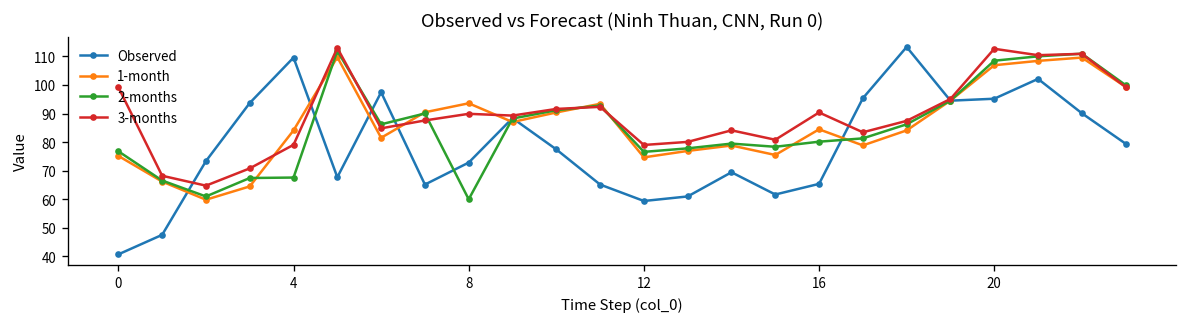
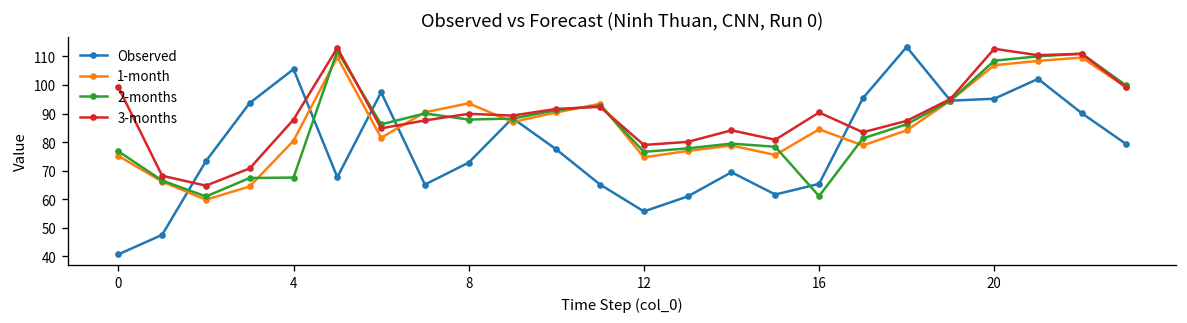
  {
    "Observed": {
      "0": 41,
-     "4": 110,
+     "4": 106,
      "8": 73,
-     "12": 59,
+     "12": 56,
      "16": 65,
      "20": 95
    },
    "1-month": {
      "0": 75,
-     "4": 84,
+     "4": 80,
      "8": 94,
      "12": 75,
      "16": 84,
      "20": 107
    },
    "2-months": {
      "0": 77,
      "4": 68,
-     "8": 60,
+     "8": 88,
      "12": 77,
-     "16": 80,
+     "16": 61,
      "20": 108
    },
    "3-months": {
      "0": 99,
-     "4": 79,
+     "4": 88,
      "8": 90,
      "12": 79,
      "16": 90,
      "20": 113
    }
  }
